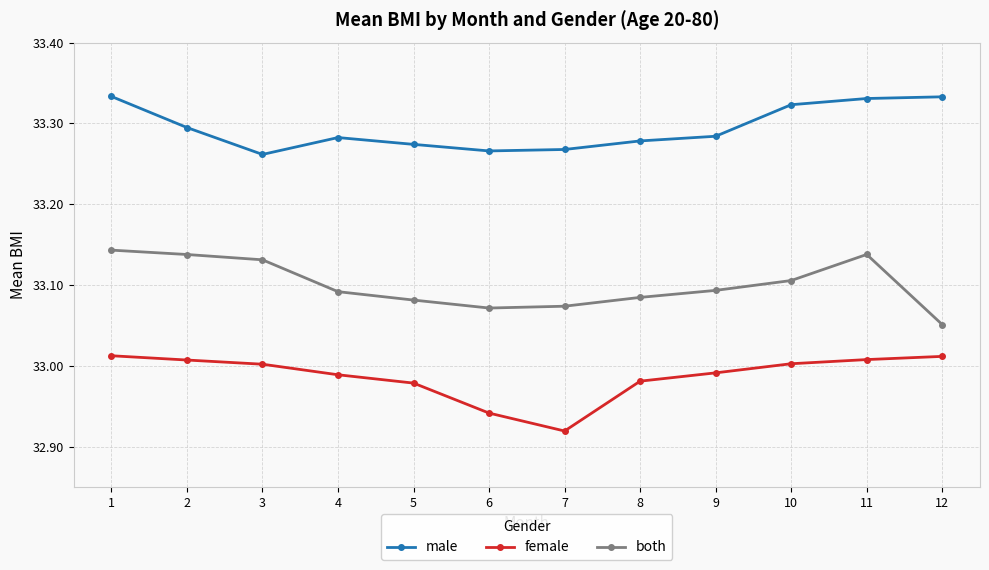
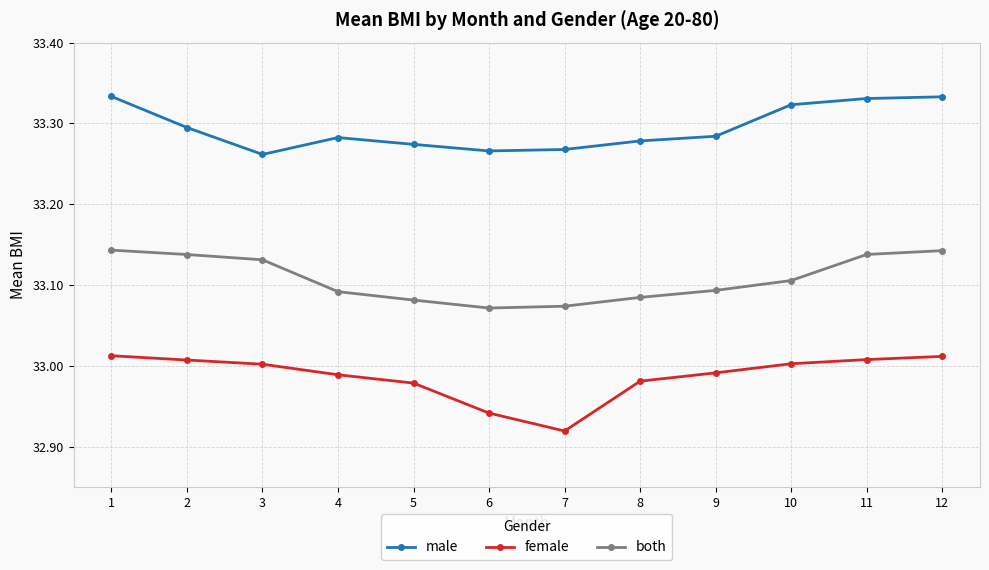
  {
    "male": {
      "1": 33.33,
      "2": 33.29,
      "3": 33.26,
      "4": 33.28,
      "5": 33.27,
      "6": 33.27,
      "7": 33.27,
      "8": 33.28,
      "9": 33.28,
      "10": 33.32,
      "11": 33.33,
      "12": 33.33
    },
    "female": {
      "1": 33.01,
      "2": 33.01,
      "3": 33.00,
      "4": 32.99,
      "5": 32.98,
      "6": 32.94,
      "7": 32.92,
      "8": 32.98,
      "9": 32.99,
      "10": 33.00,
      "11": 33.01,
      "12": 33.01
    },
    "both": {
      "1": 33.14,
      "2": 33.14,
      "3": 33.13,
      "4": 33.09,
      "5": 33.08,
      "6": 33.07,
      "7": 33.07,
      "8": 33.08,
      "9": 33.09,
      "10": 33.11,
      "11": 33.14,
-     "12": 33.05
+     "12": 33.14
    }
  }
